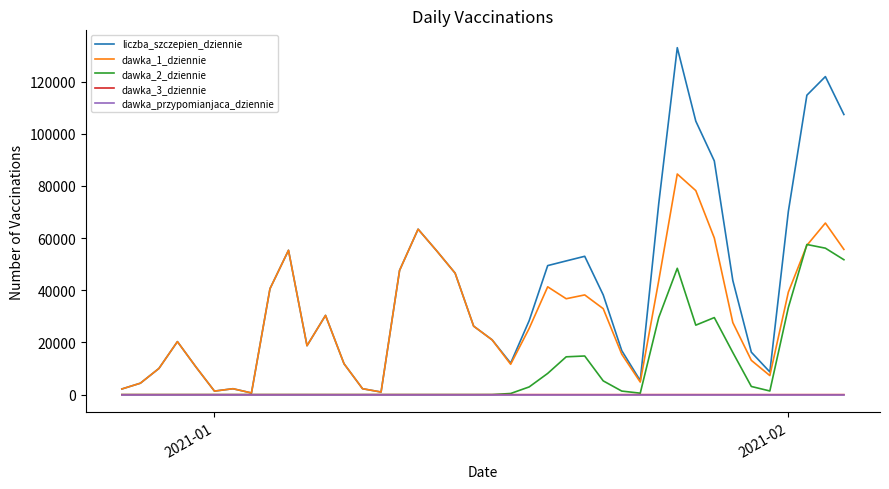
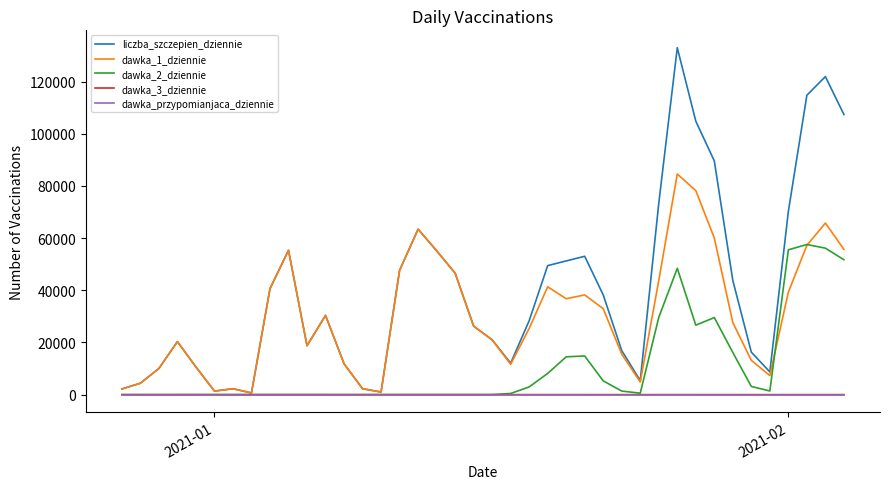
  {
    "liczba_szczepien_dziennie": {
      "2021-02": 70000
    },
    "dawka_1_dziennie": {
      "2021-02": 39000
    },
    "dawka_2_dziennie": {
-     "2021-02": 33000
+     "2021-02": 56000
    },
    "dawka_przypomianjaca_dziennie": {
      "2021-02": 0
    }
  }
